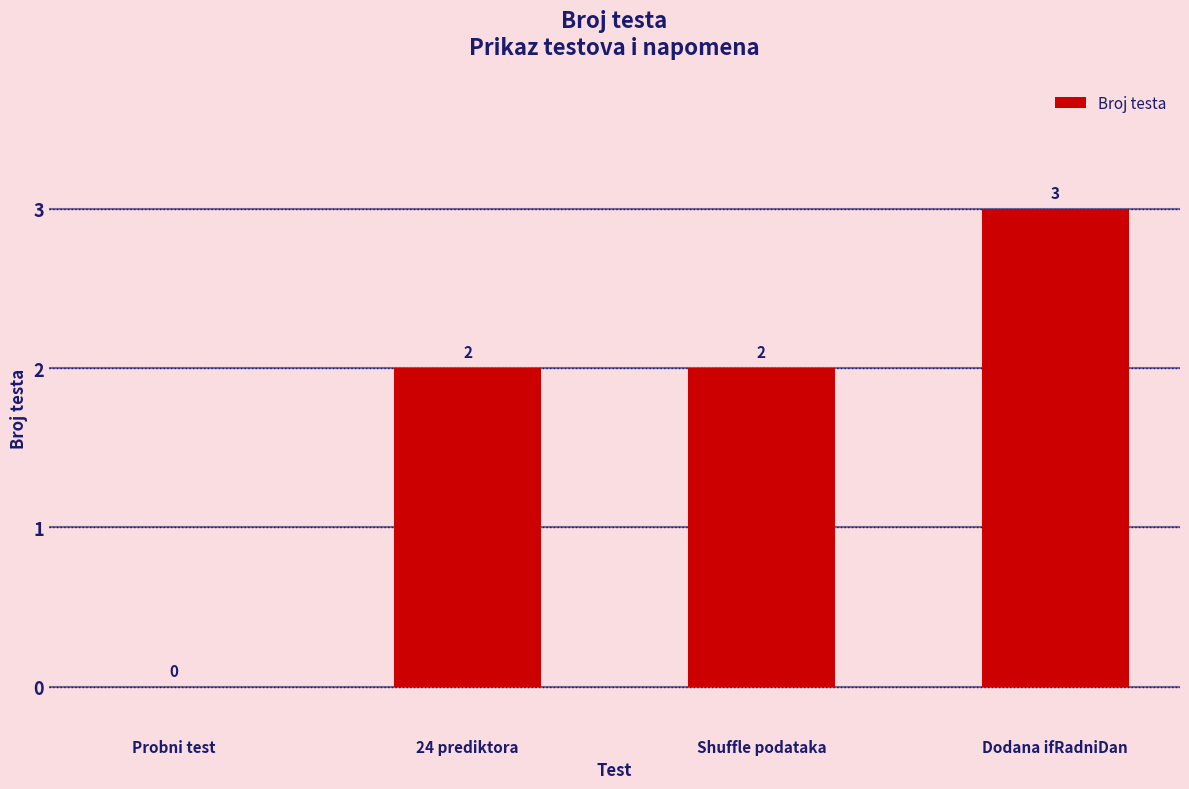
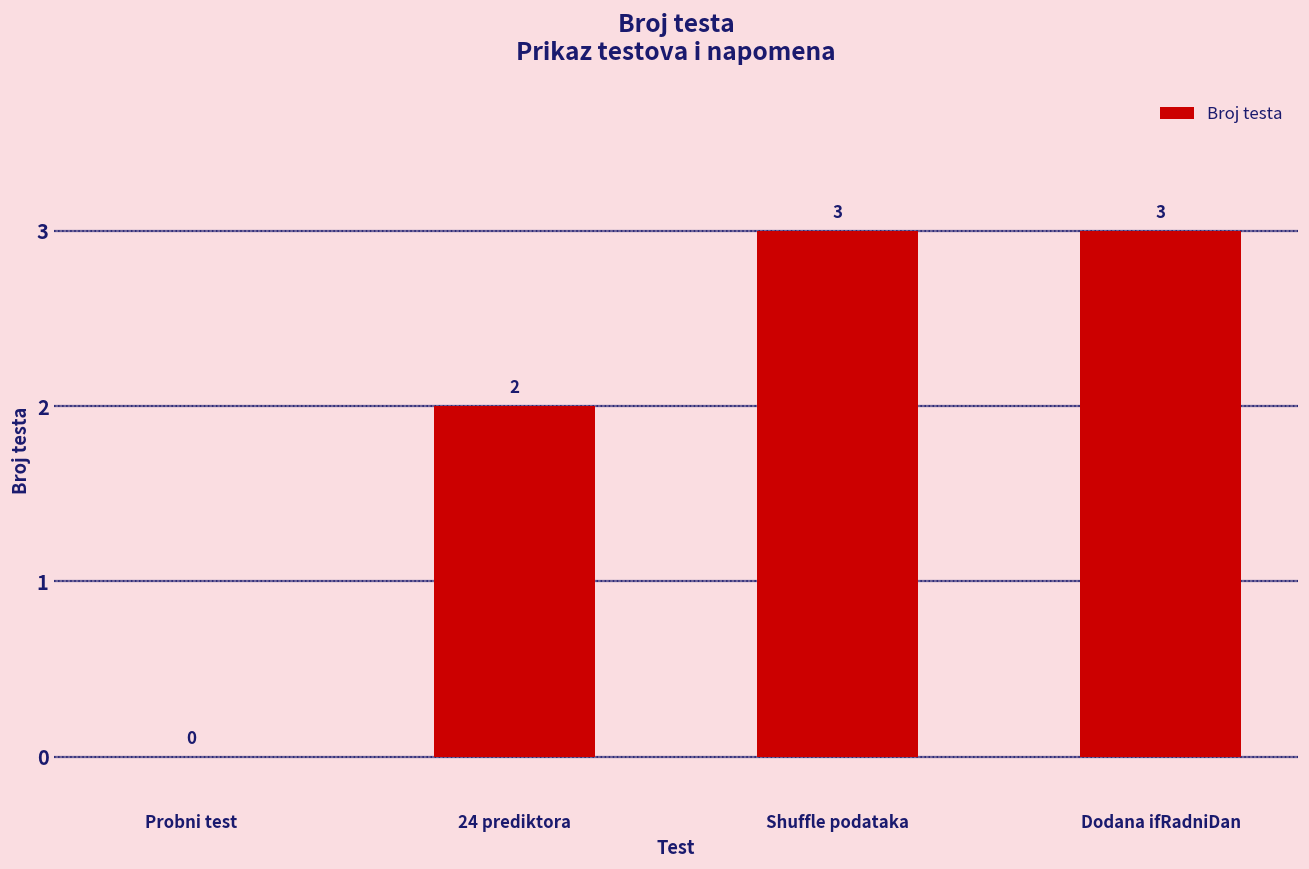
  {
    "Probni test": 0,
    "24 prediktora": 2,
-   "Shuffle podataka": 2,
+   "Shuffle podataka": 3,
    "Dodana ifRadniDan": 3
  }
